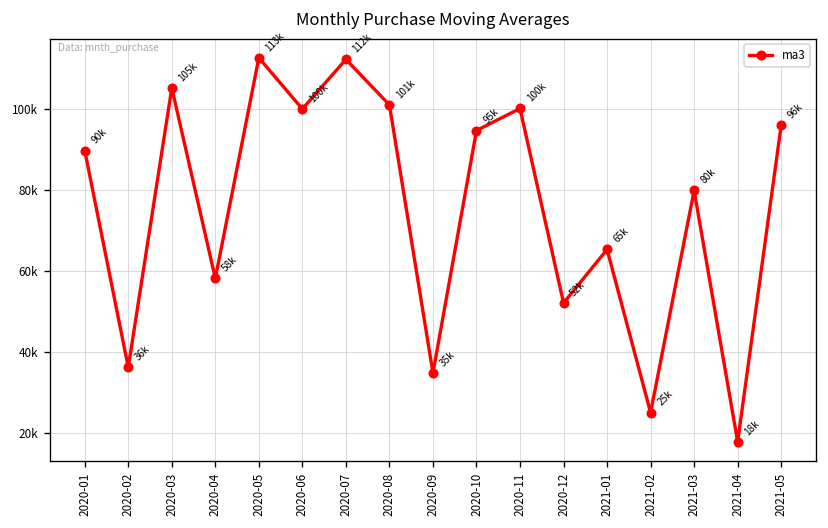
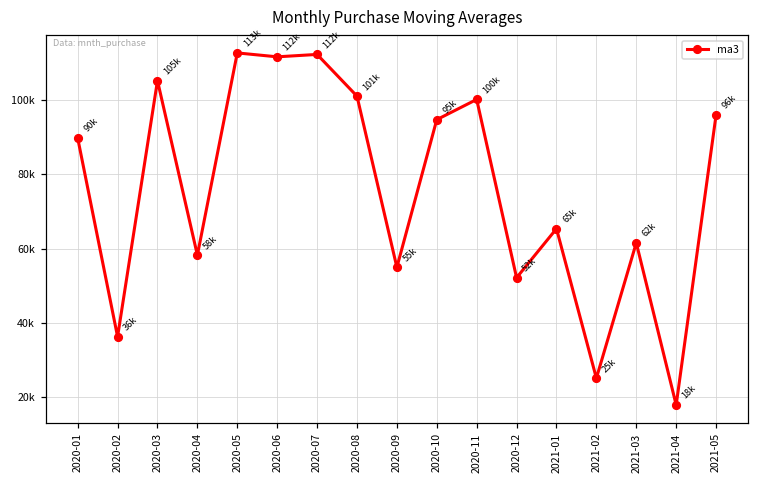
  {
    "2020-01": "90k",
    "2020-02": "36k",
    "2020-03": "105k",
    "2020-04": "58k",
    "2020-05": "113k",
-   "2020-06": "100k",
+   "2020-06": "112k",
    "2020-07": "112k",
    "2020-08": "101k",
-   "2020-09": "35k",
+   "2020-09": "55k",
    "2020-10": "95k",
    "2020-11": "100k",
    "2020-12": "52k",
    "2021-01": "65k",
    "2021-02": "25k",
-   "2021-03": "80k",
+   "2021-03": "62k",
    "2021-04": "18k",
    "2021-05": "96k"
  }
